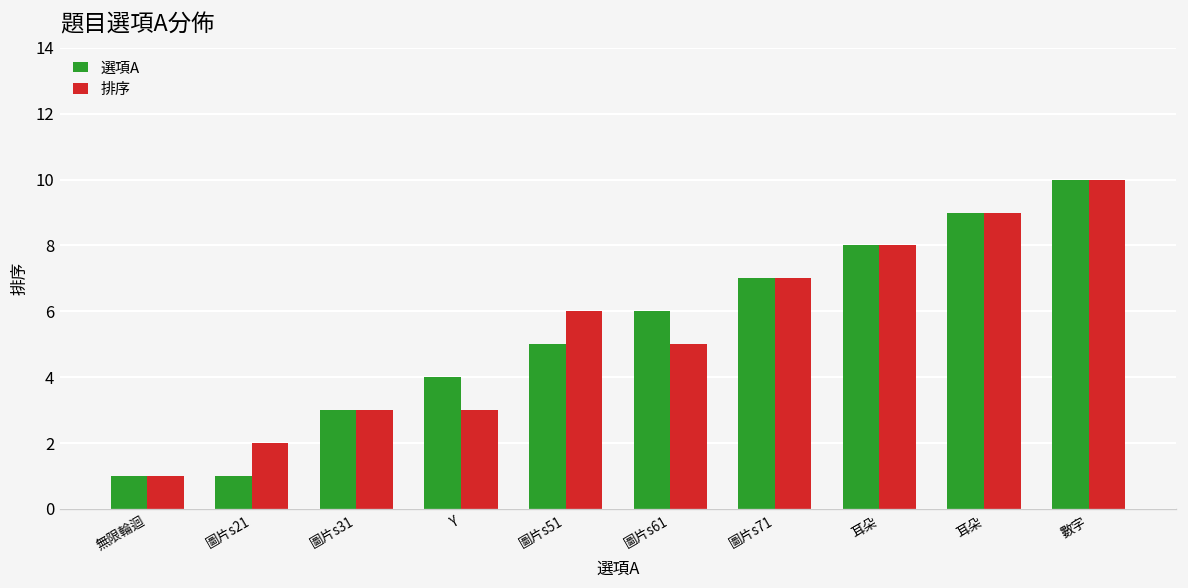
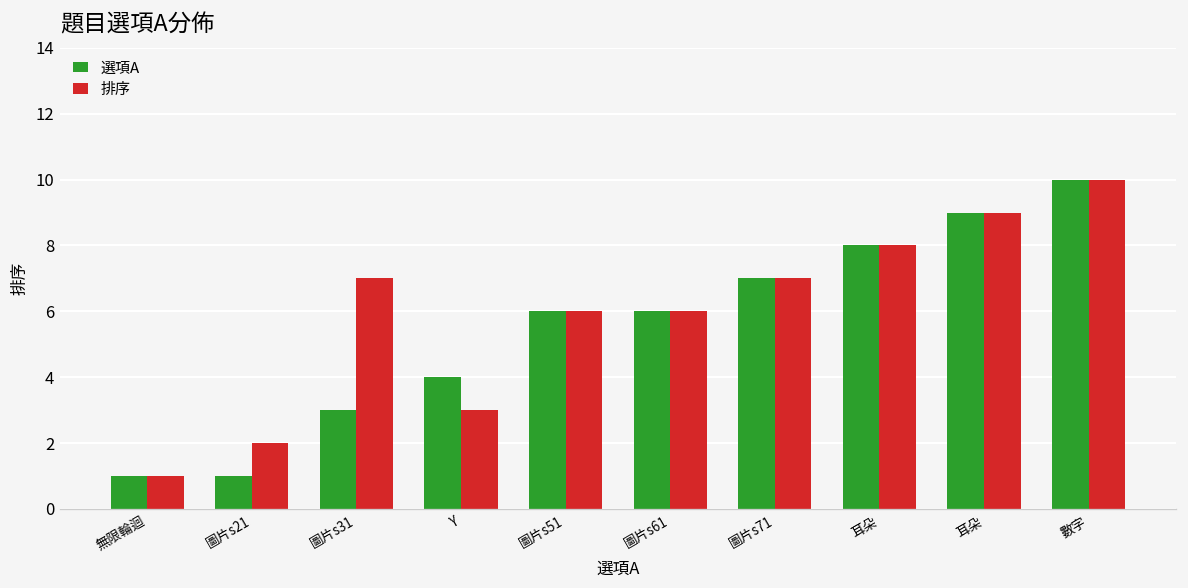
  {
    "選項A": {
      "無限輪迴": 1,
      "圖片s21": 1,
      "圖片s31": 3,
      "Y": 4,
-     "圖片s51": 5,
+     "圖片s51": 6,
      "圖片s61": 6,
      "圖片s71": 7,
      "數字": 10
    },
    "排序": {
      "無限輪迴": 1,
      "圖片s21": 2,
-     "圖片s31": 3,
+     "圖片s31": 7,
      "Y": 3,
      "圖片s51": 6,
-     "圖片s61": 5,
+     "圖片s61": 6,
      "圖片s71": 7,
      "數字": 10
    }
  }
